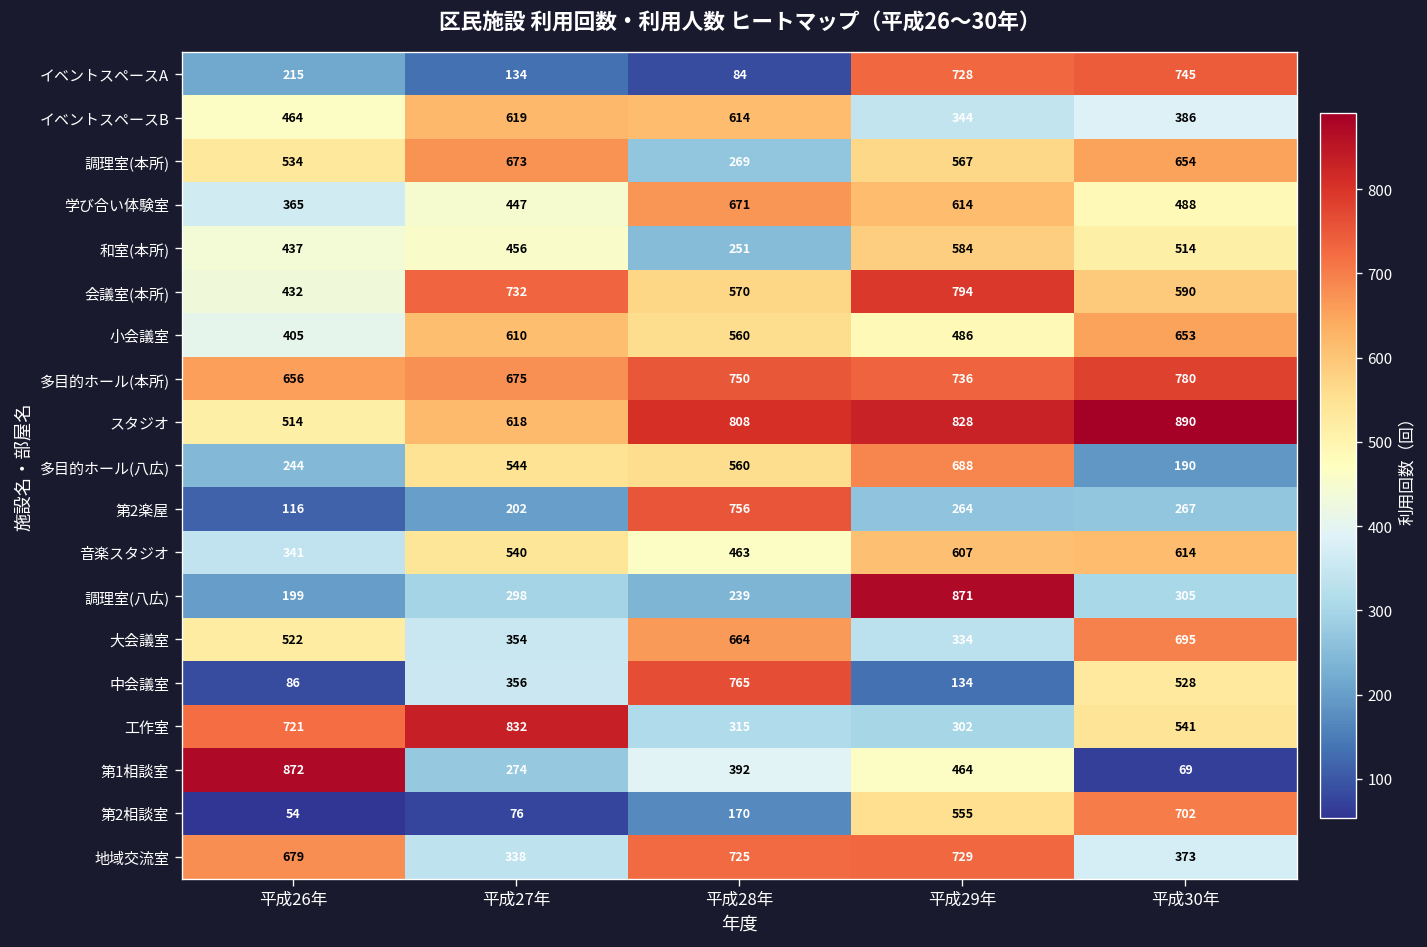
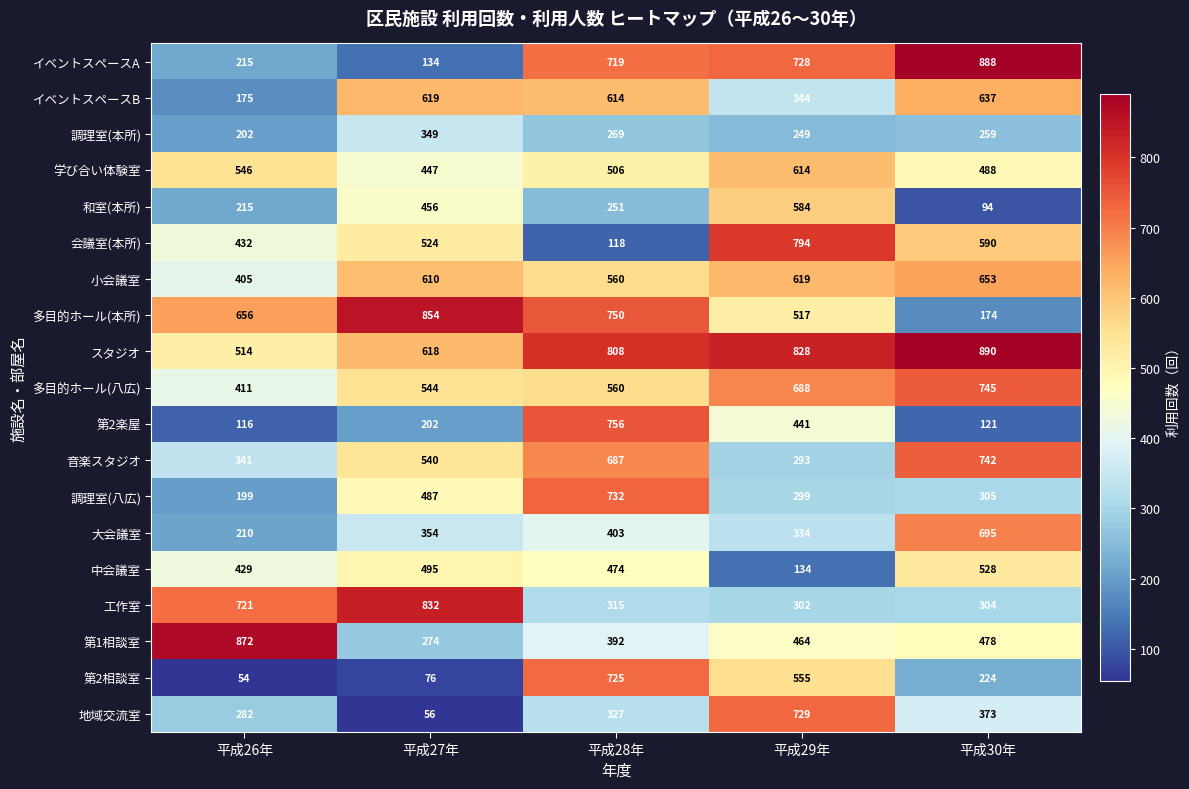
  {
    "イベントスペースA": {
      "平成26年": 215,
      "平成27年": 134,
-     "平成28年": 84,
+     "平成28年": 719,
      "平成29年": 728,
-     "平成30年": 745
+     "平成30年": 888
    },
    "イベントスペースB": {
-     "平成26年": 464,
+     "平成26年": 175,
      "平成27年": 619,
      "平成28年": 614,
      "平成29年": 344,
-     "平成30年": 386
+     "平成30年": 637
    },
    "調理室(本所)": {
-     "平成26年": 534,
-     "平成27年": 673,
+     "平成26年": 202,
+     "平成27年": 349,
      "平成28年": 269,
-     "平成29年": 567,
-     "平成30年": 654
+     "平成29年": 249,
+     "平成30年": 259
    },
    "学び合い体験室": {
-     "平成26年": 365,
+     "平成26年": 546,
      "平成27年": 447,
-     "平成28年": 671,
+     "平成28年": 506,
      "平成29年": 614,
      "平成30年": 488
    },
    "和室(本所)": {
-     "平成26年": 437,
+     "平成26年": 215,
      "平成27年": 456,
      "平成28年": 251,
      "平成29年": 584,
-     "平成30年": 514
+     "平成30年": 94
    },
    "会議室(本所)": {
      "平成26年": 432,
-     "平成27年": 732,
-     "平成28年": 570,
+     "平成27年": 524,
+     "平成28年": 118,
      "平成29年": 794,
      "平成30年": 590
    },
    "小会議室": {
      "平成26年": 405,
      "平成27年": 610,
      "平成28年": 560,
-     "平成29年": 486,
+     "平成29年": 619,
      "平成30年": 653
    },
    "多目的ホール(本所)": {
      "平成26年": 656,
-     "平成27年": 675,
+     "平成27年": 854,
      "平成28年": 750,
-     "平成29年": 736,
-     "平成30年": 780
+     "平成29年": 517,
+     "平成30年": 174
    },
    "スタジオ": {
      "平成26年": 514,
      "平成27年": 618,
      "平成28年": 808,
      "平成29年": 828,
      "平成30年": 890
    },
    "多目的ホール(八広)": {
-     "平成26年": 244,
+     "平成26年": 411,
      "平成27年": 544,
      "平成28年": 560,
      "平成29年": 688,
-     "平成30年": 190
+     "平成30年": 745
    },
    "第2楽屋": {
      "平成26年": 116,
      "平成27年": 202,
      "平成28年": 756,
-     "平成29年": 264,
-     "平成30年": 267
+     "平成29年": 441,
+     "平成30年": 121
    },
    "音楽スタジオ": {
      "平成26年": 341,
      "平成27年": 540,
-     "平成28年": 463,
-     "平成29年": 607,
-     "平成30年": 614
+     "平成28年": 687,
+     "平成29年": 293,
+     "平成30年": 742
    },
    "調理室(八広)": {
      "平成26年": 199,
-     "平成27年": 298,
-     "平成28年": 239,
-     "平成29年": 871,
+     "平成27年": 487,
+     "平成28年": 732,
+     "平成29年": 299,
      "平成30年": 305
    },
    "大会議室": {
-     "平成26年": 522,
+     "平成26年": 210,
      "平成27年": 354,
-     "平成28年": 664,
+     "平成28年": 403,
      "平成29年": 334,
      "平成30年": 695
    },
    "中会議室": {
-     "平成26年": 86,
-     "平成27年": 356,
-     "平成28年": 765,
+     "平成26年": 429,
+     "平成27年": 495,
+     "平成28年": 474,
      "平成29年": 134,
      "平成30年": 528
    },
    "工作室": {
      "平成26年": 721,
      "平成27年": 832,
      "平成28年": 315,
      "平成29年": 302,
-     "平成30年": 541
+     "平成30年": 304
    },
    "第1相談室": {
      "平成26年": 872,
      "平成27年": 274,
      "平成28年": 392,
      "平成29年": 464,
-     "平成30年": 69
+     "平成30年": 478
    },
    "第2相談室": {
      "平成26年": 54,
      "平成27年": 76,
-     "平成28年": 170,
+     "平成28年": 725,
      "平成29年": 555,
-     "平成30年": 702
+     "平成30年": 224
    },
    "地域交流室": {
-     "平成26年": 679,
-     "平成27年": 338,
-     "平成28年": 725,
+     "平成26年": 282,
+     "平成27年": 56,
+     "平成28年": 327,
      "平成29年": 729,
      "平成30年": 373
    }
  }
